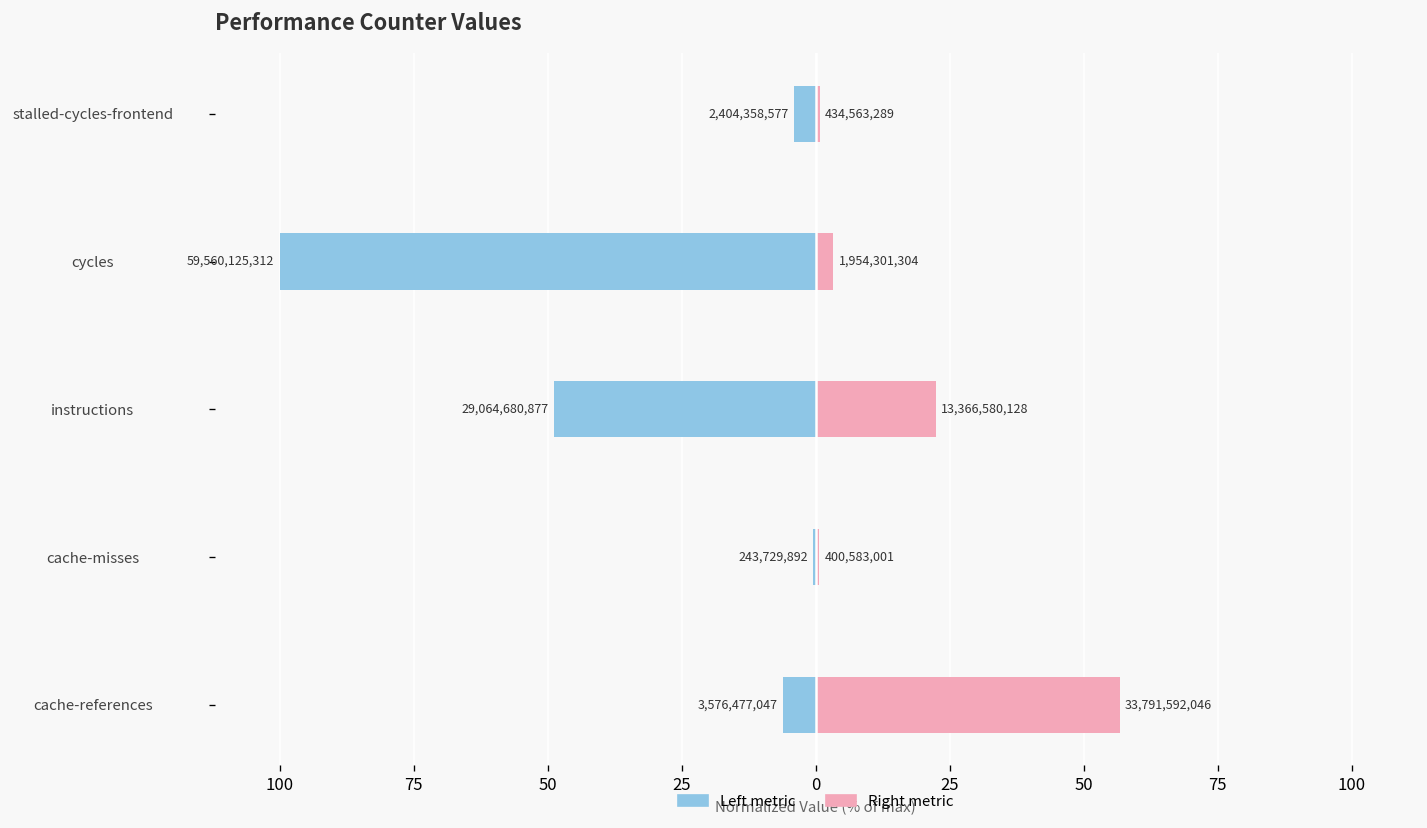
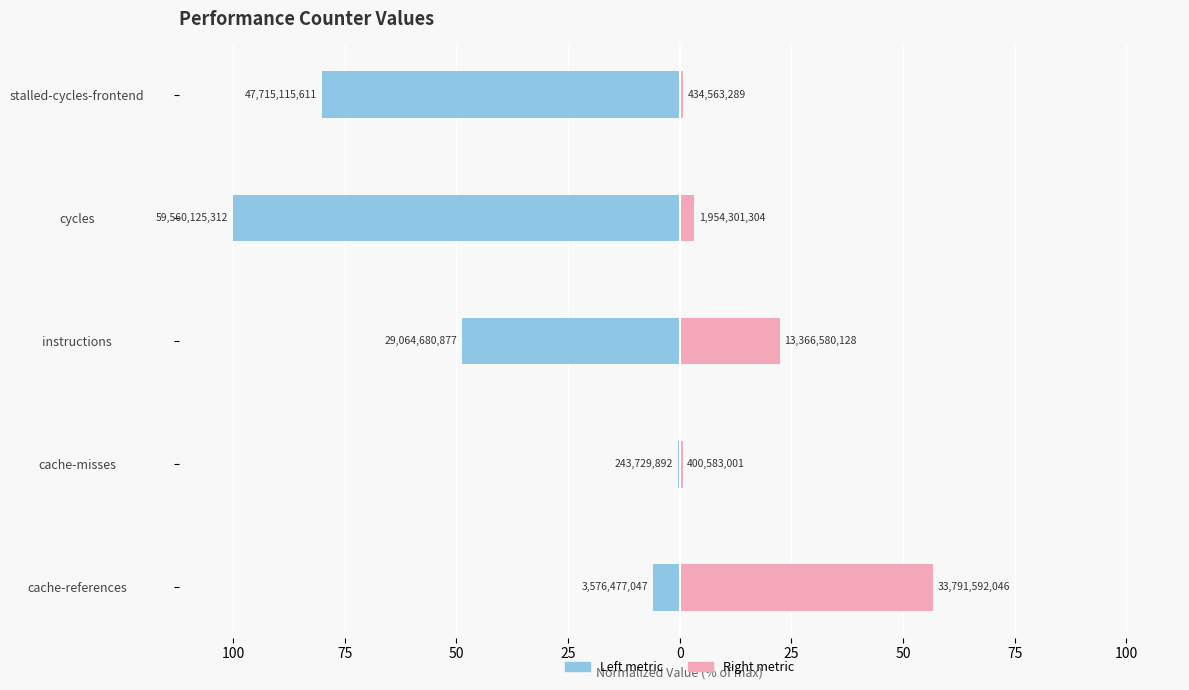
  {
    "Left metric": {
-     "stalled-cycles-frontend": "2,404,358,577"
+     "stalled-cycles-frontend": "47,715,115,611"
    }
  }
